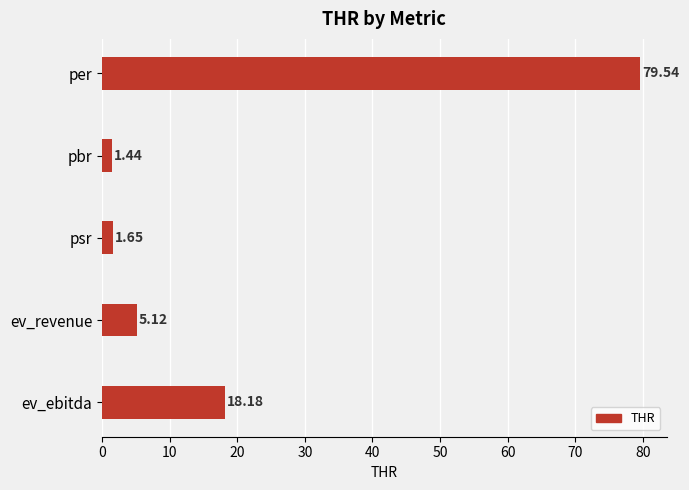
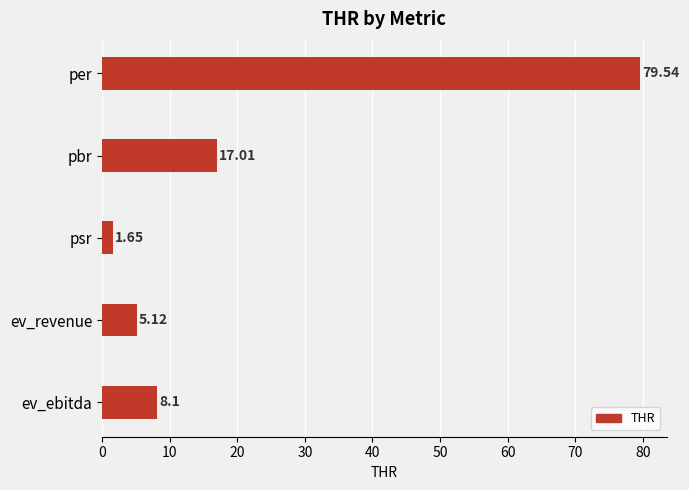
  {
    "per": 79.54,
-   "pbr": 1.44,
+   "pbr": 17.01,
    "psr": 1.65,
    "ev_revenue": 5.12,
-   "ev_ebitda": 18.18
+   "ev_ebitda": 8.1
  }
